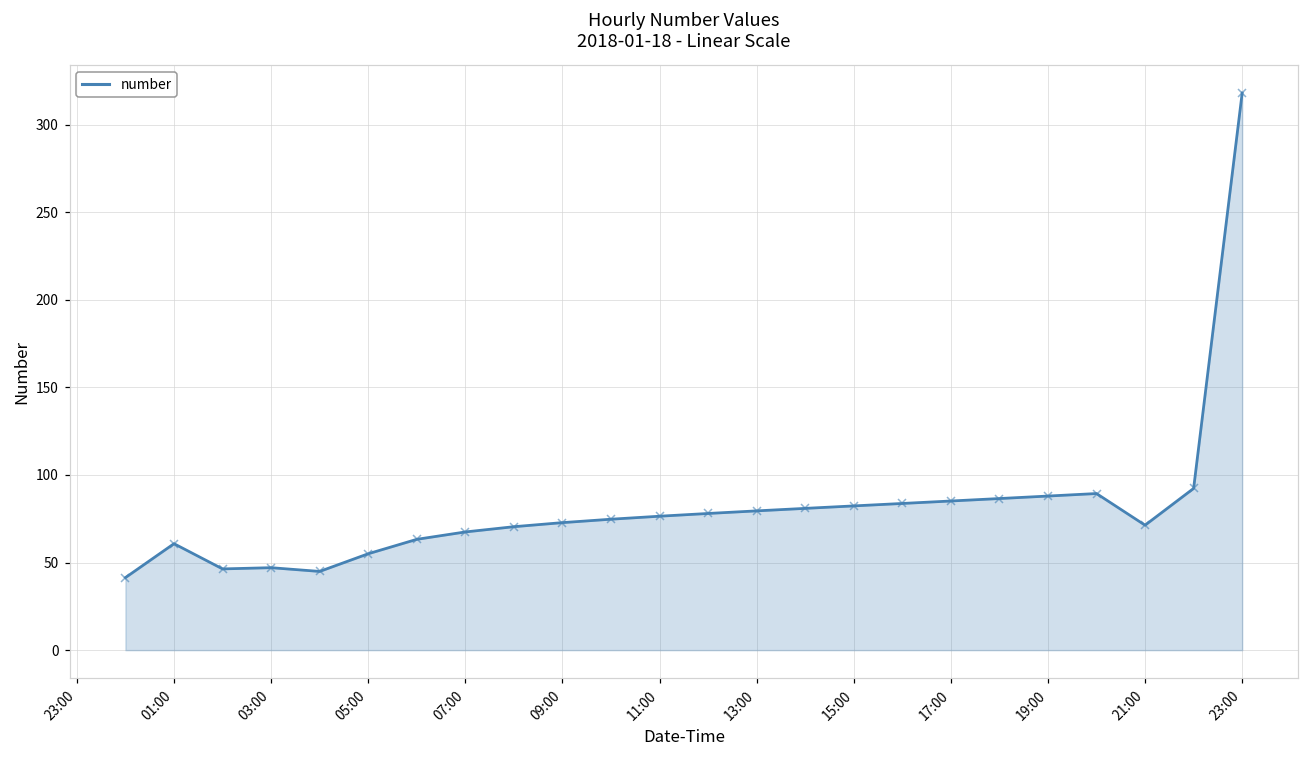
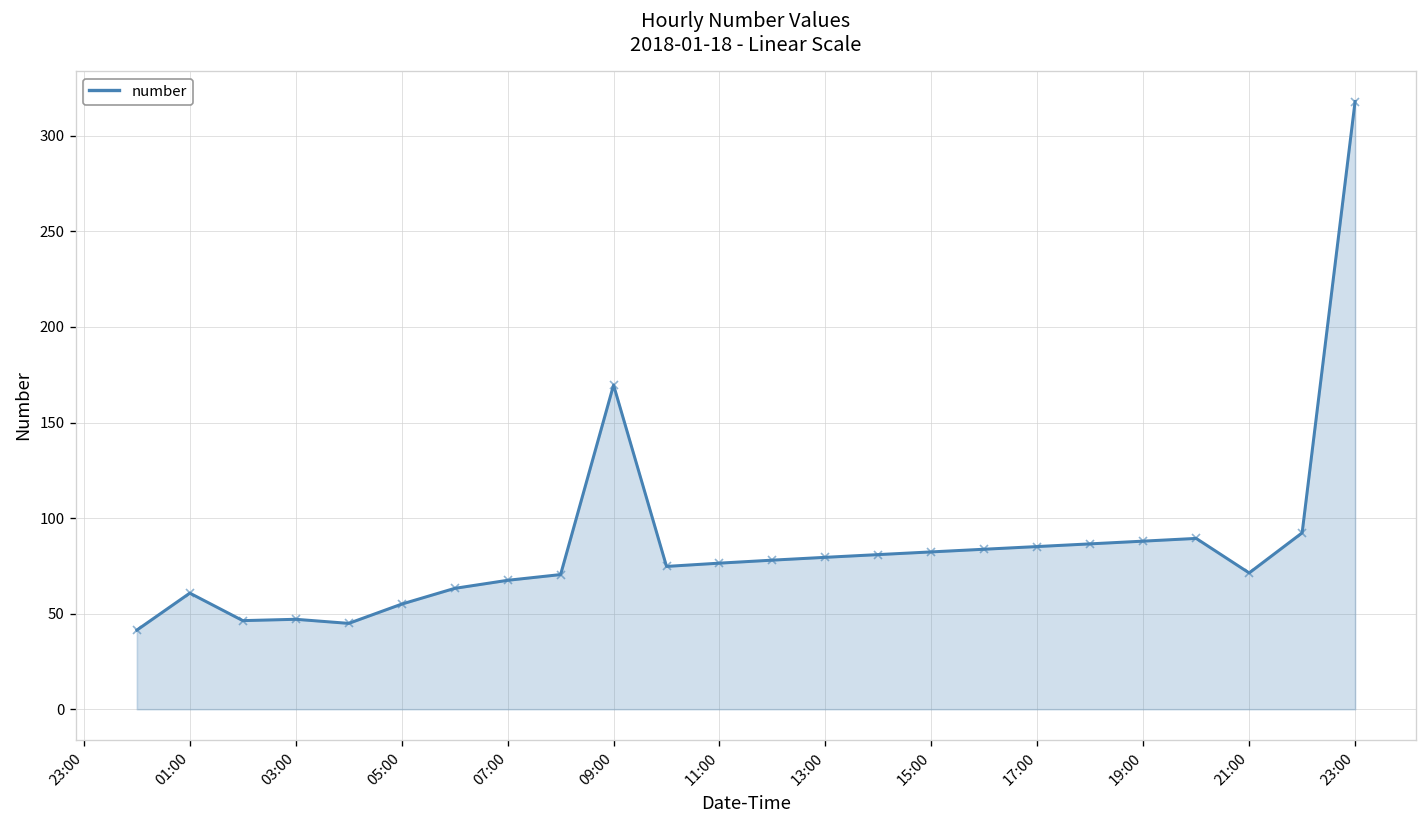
  {
    "01:00": 61,
    "03:00": 47,
    "05:00": 55,
    "07:00": 67,
-   "09:00": 73,
+   "09:00": 170,
    "11:00": 76,
    "13:00": 79,
    "15:00": 82,
    "17:00": 85,
    "19:00": 88,
    "21:00": 71,
    "23:00": 318
  }
